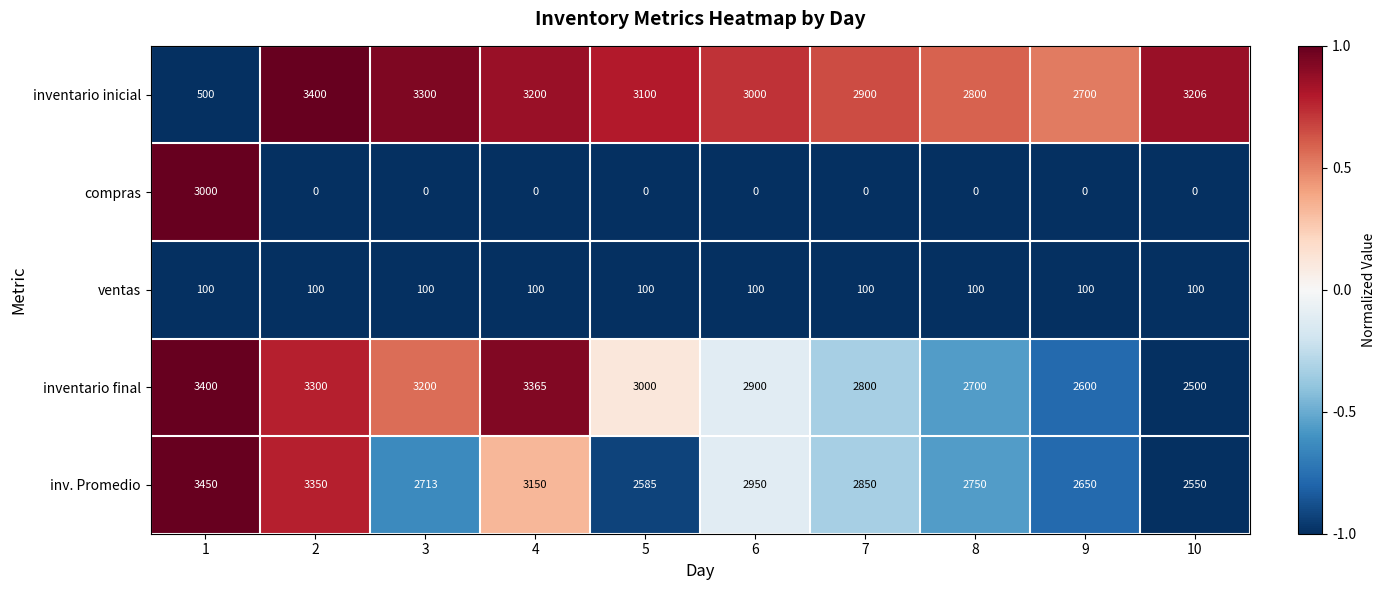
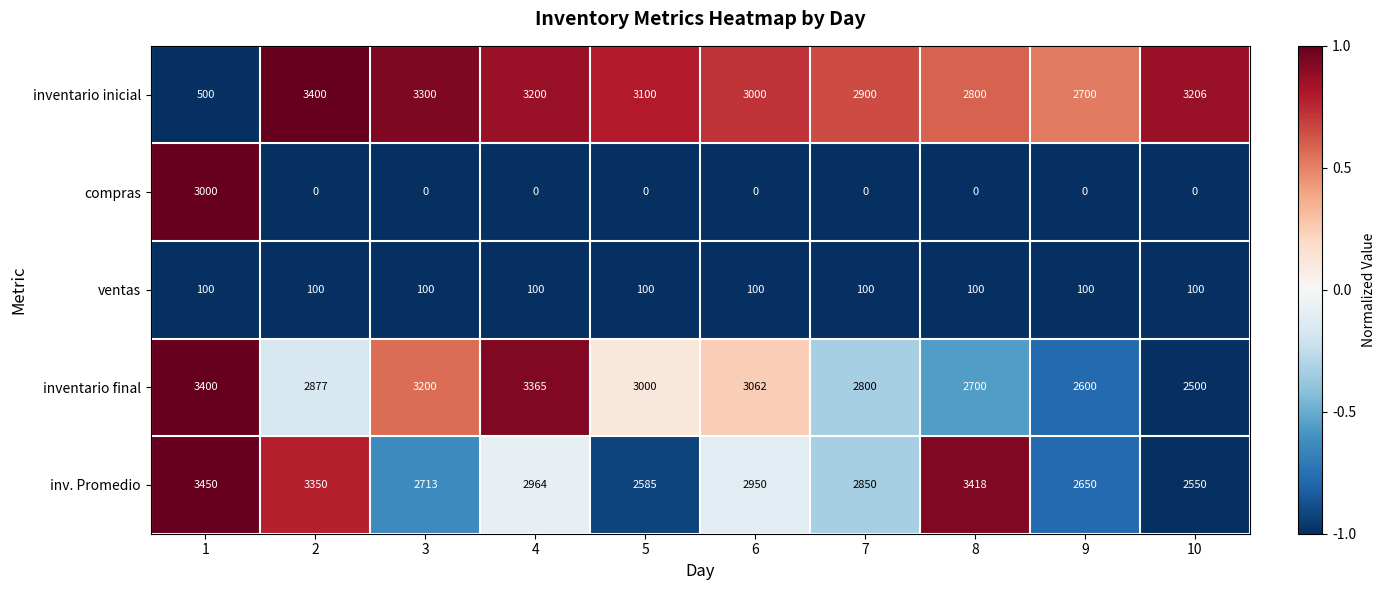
  {
    "inventario inicial": {
      "1": 500,
      "2": 3400,
      "3": 3300,
      "4": 3200,
      "5": 3100,
      "6": 3000,
      "7": 2900,
      "8": 2800,
      "9": 2700,
      "10": 3206
    },
    "compras": {
      "1": 3000,
      "2": 0,
      "3": 0,
      "4": 0,
      "5": 0,
      "6": 0,
      "7": 0,
      "8": 0,
      "9": 0,
      "10": 0
    },
    "ventas": {
      "1": 100,
      "2": 100,
      "3": 100,
      "4": 100,
      "5": 100,
      "6": 100,
      "7": 100,
      "8": 100,
      "9": 100,
      "10": 100
    },
    "inventario final": {
      "1": 3400,
-     "2": 3300,
+     "2": 2877,
      "3": 3200,
      "4": 3365,
      "5": 3000,
-     "6": 2900,
+     "6": 3062,
      "7": 2800,
      "8": 2700,
      "9": 2600,
      "10": 2500
    },
    "inv. Promedio": {
      "1": 3450,
      "2": 3350,
      "3": 2713,
-     "4": 3150,
+     "4": 2964,
      "5": 2585,
      "6": 2950,
      "7": 2850,
-     "8": 2750,
+     "8": 3418,
      "9": 2650,
      "10": 2550
    }
  }
